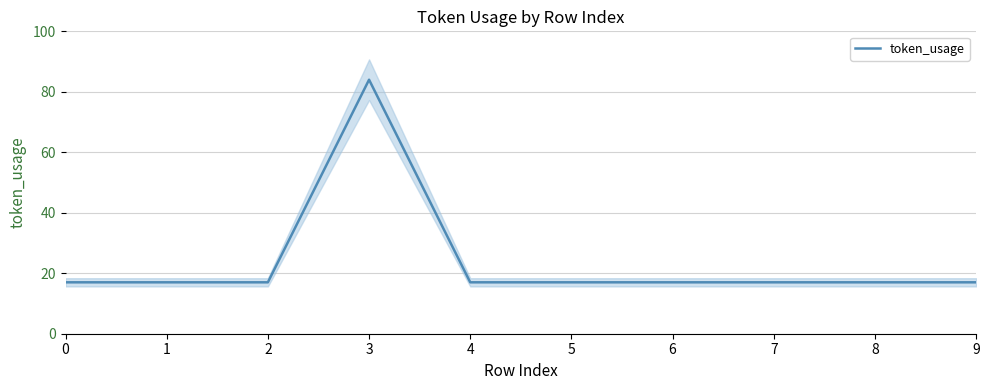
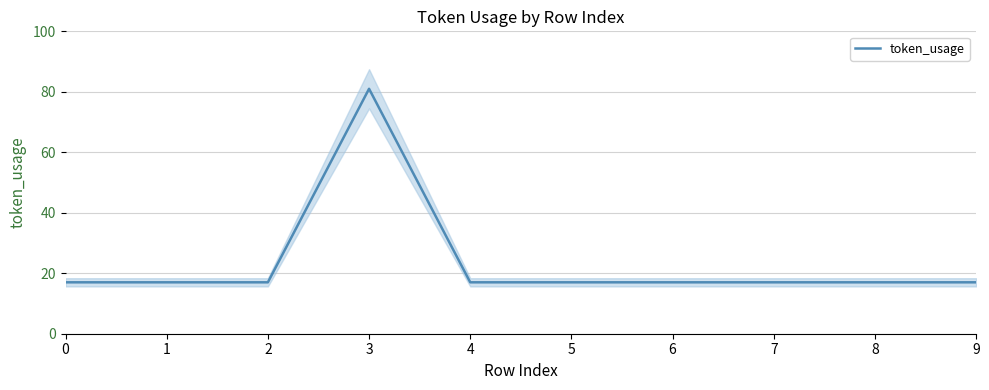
  {
    "token_usage": {
      "0": 17,
      "1": 17,
      "2": 17,
-     "3": 84,
+     "3": 81,
      "4": 17,
      "5": 17,
      "6": 17,
      "7": 17,
      "8": 17,
      "9": 17
    }
  }
